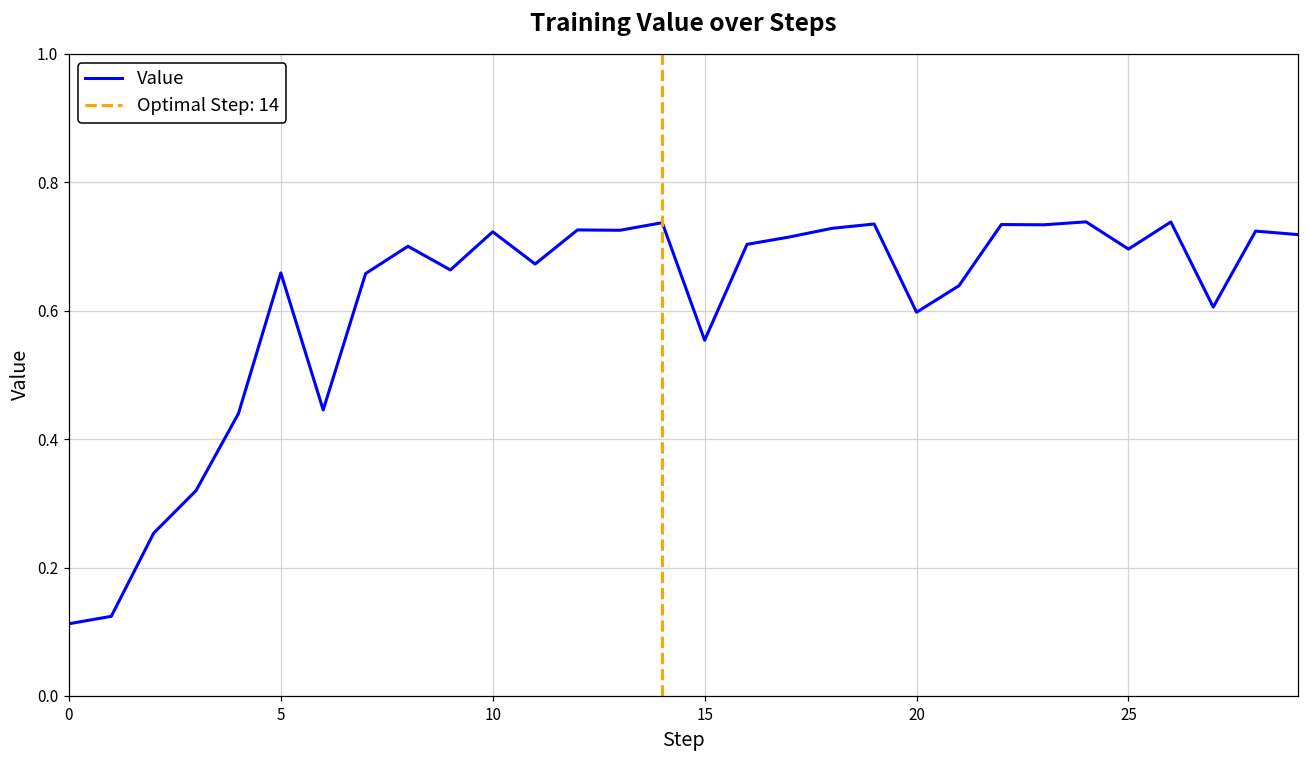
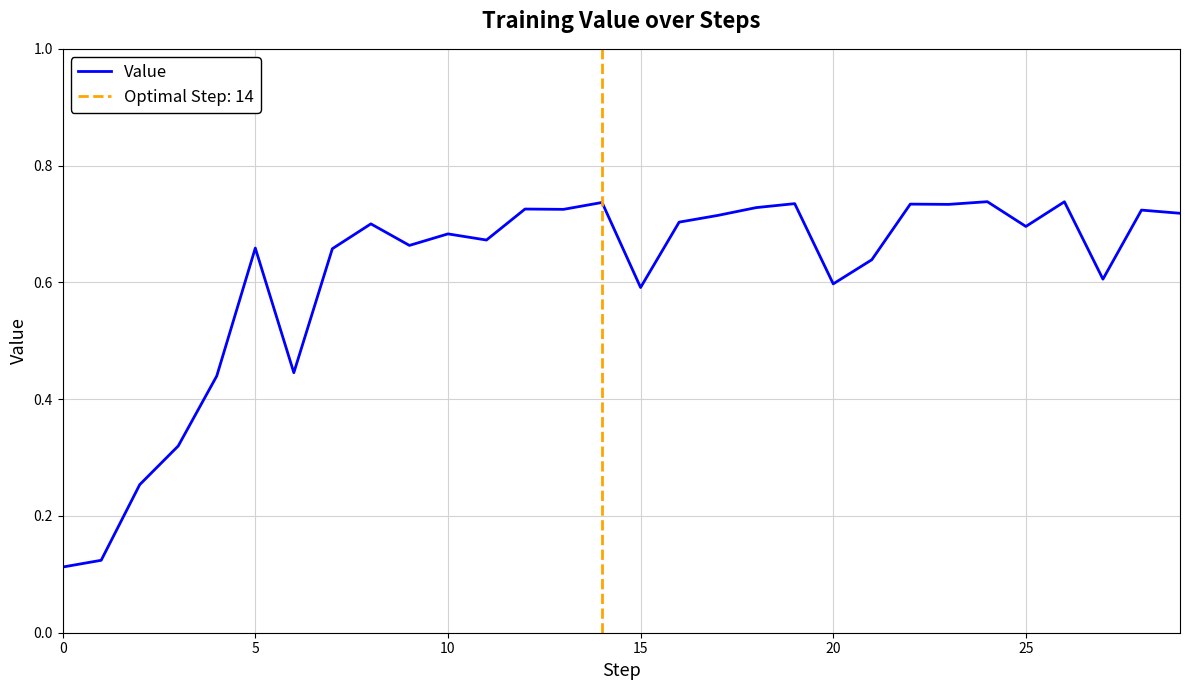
  {
    "0": 0.11,
    "5": 0.66,
-   "10": 0.72,
-   "15": 0.55,
+   "10": 0.68,
+   "15": 0.59,
    "20": 0.60,
    "25": 0.70
  }
